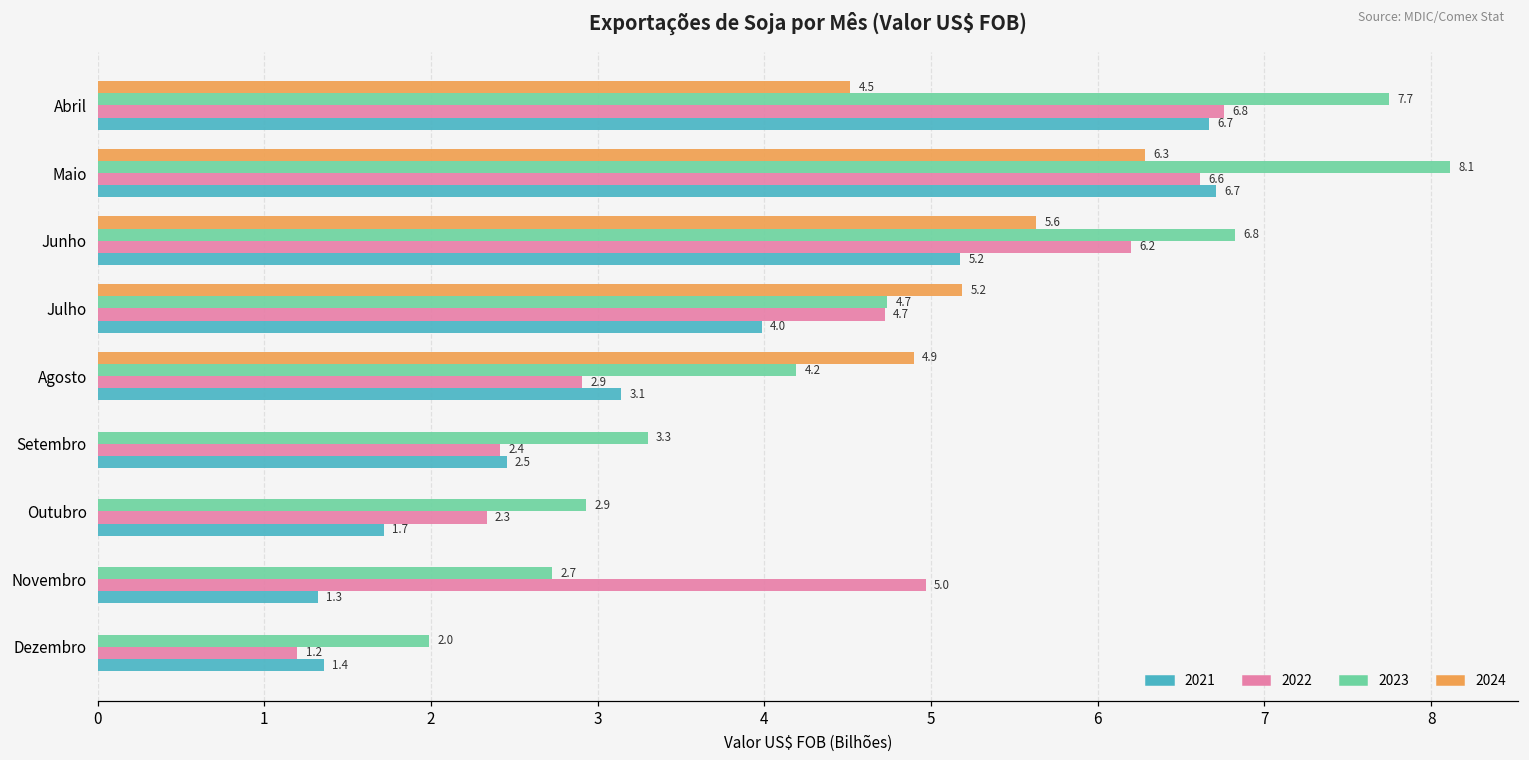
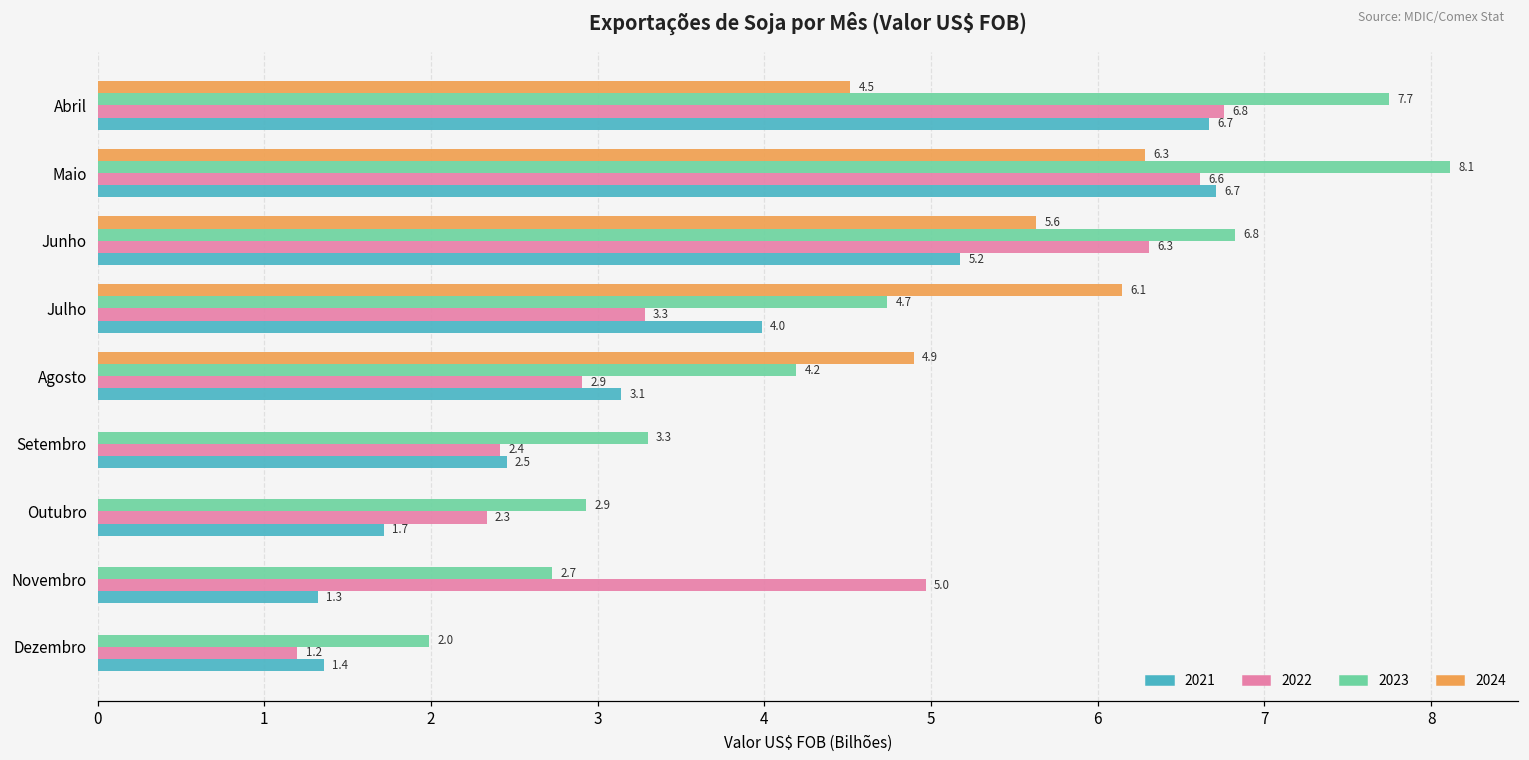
  {
    "2022": {
      "Abril": 6.8,
      "Maio": 6.6,
-     "Junho": 6.2,
-     "Julho": 4.7,
+     "Junho": 6.3,
+     "Julho": 3.3,
      "Agosto": 2.9,
      "Setembro": 2.4,
      "Outubro": 2.3,
      "Novembro": 5.0,
      "Dezembro": 1.2
    },
    "2024": {
      "Abril": 4.5,
      "Maio": 6.3,
      "Junho": 5.6,
-     "Julho": 5.2,
+     "Julho": 6.1,
      "Agosto": 4.9
    }
  }
